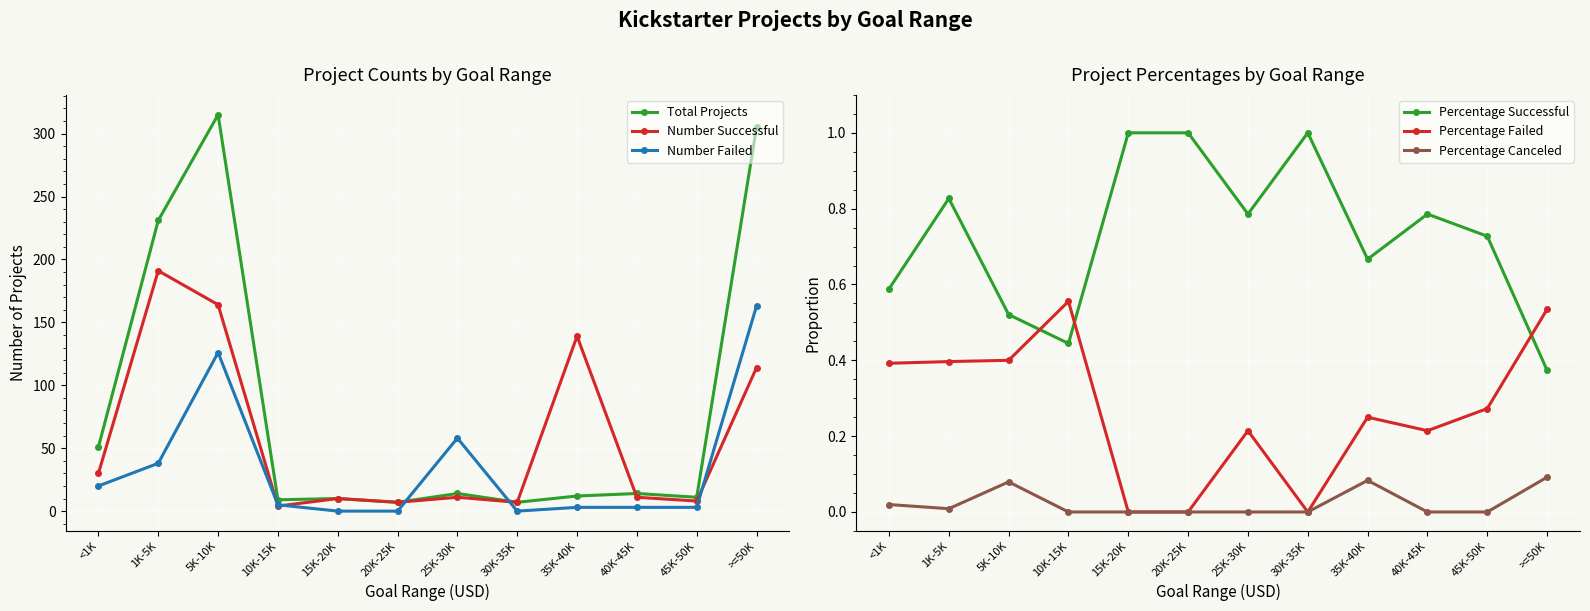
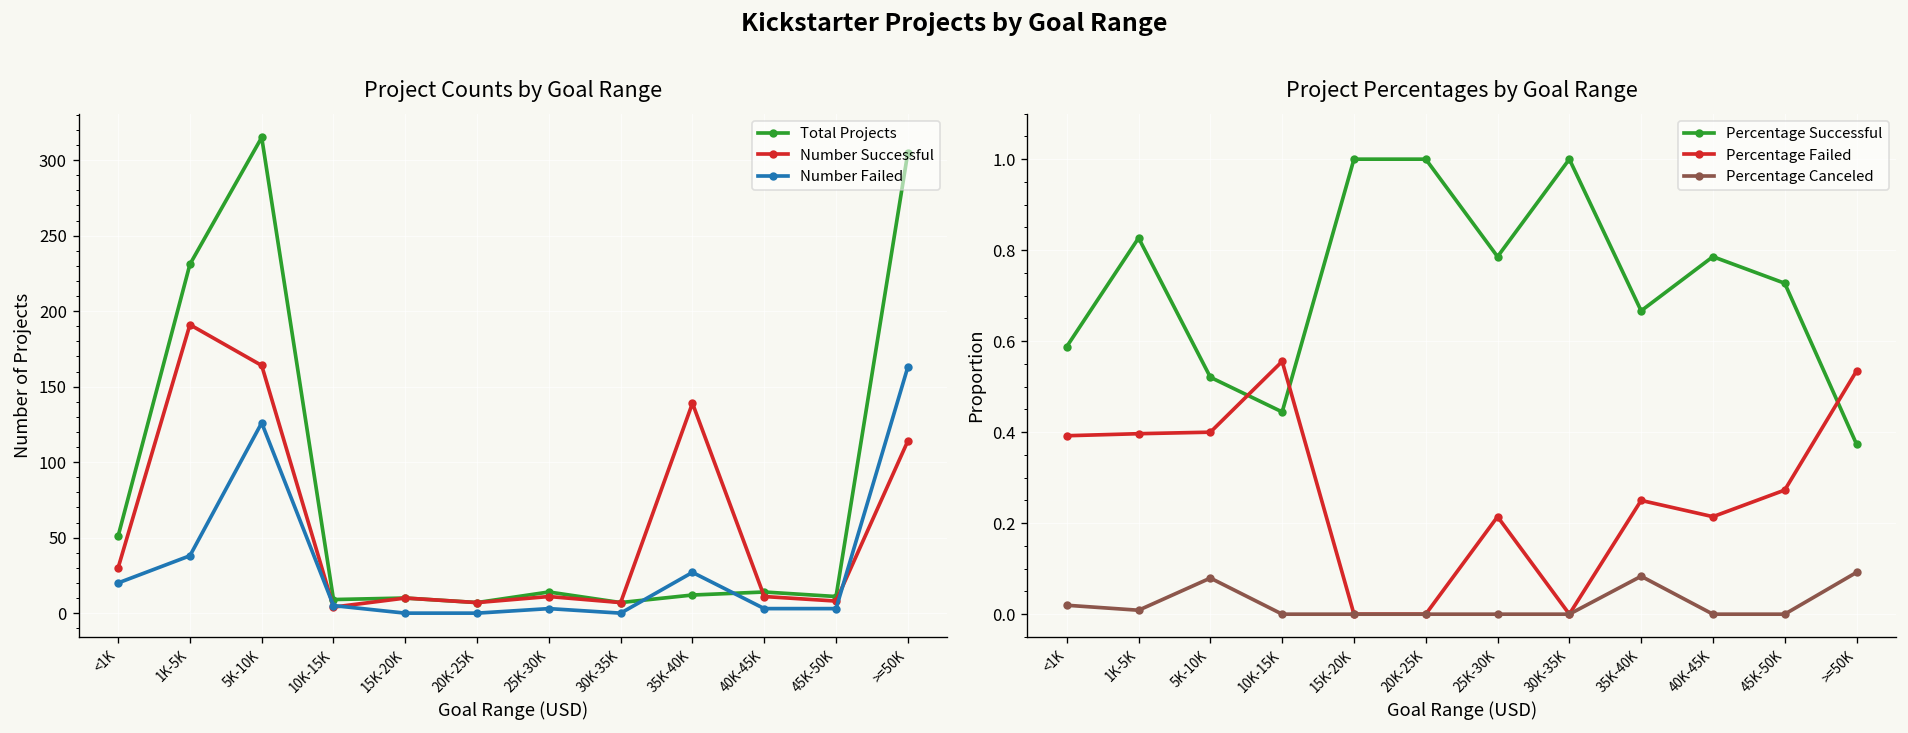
  {
    "Project Counts by Goal Range": {
      "Total Projects": {
        "<1K": 51,
        "1K-5K": 231,
        "5K-10K": 315,
        "10K-15K": 9,
        "25K-30K": 14,
        "35K-40K": 12,
        "40K-45K": 14,
        "45K-50K": 11
      },
      "Number Successful": {
        "<1K": 30,
        "1K-5K": 191,
        "5K-10K": 164,
        "25K-30K": 11,
        "35K-40K": 139,
        "40K-45K": 11,
        "45K-50K": 8,
        ">=50K": 114
      },
      "Number Failed": {
        "<1K": 20,
        "1K-5K": 38,
        "5K-10K": 126,
        "15K-20K": 0,
        "20K-25K": 0,
-       "25K-30K": 58,
+       "25K-30K": 3,
        "30K-35K": 0,
-       "35K-40K": 3,
+       "35K-40K": 27,
        "40K-45K": 3,
        "45K-50K": 3,
        ">=50K": 163
      }
    },
    "Project Percentages by Goal Range": {
      "Percentage Successful": {
        "<1K": 0.59,
        "1K-5K": 0.83,
        "5K-10K": 0.52,
        "10K-15K": 0.44,
        "15K-20K": 1.00,
        "20K-25K": 1.00,
        "25K-30K": 0.79,
        "30K-35K": 1.00,
        "35K-40K": 0.67,
        "40K-45K": 0.79,
        "45K-50K": 0.73,
        ">=50K": 0.37
      },
      "Percentage Failed": {
        "<1K": 0.39,
        "1K-5K": 0.40,
        "5K-10K": 0.40,
        "10K-15K": 0.56,
        "25K-30K": 0.21,
        "35K-40K": 0.25,
        "40K-45K": 0.21,
        "45K-50K": 0.27,
        ">=50K": 0.53
      },
      "Percentage Canceled": {
        "<1K": 0.02,
        "1K-5K": 0.01,
        "5K-10K": 0.08,
        "10K-15K": 0.00,
        "25K-30K": 0.00,
        "35K-40K": 0.08,
        "40K-45K": 0.00,
        "45K-50K": 0.00,
        ">=50K": 0.09
      }
    }
  }
